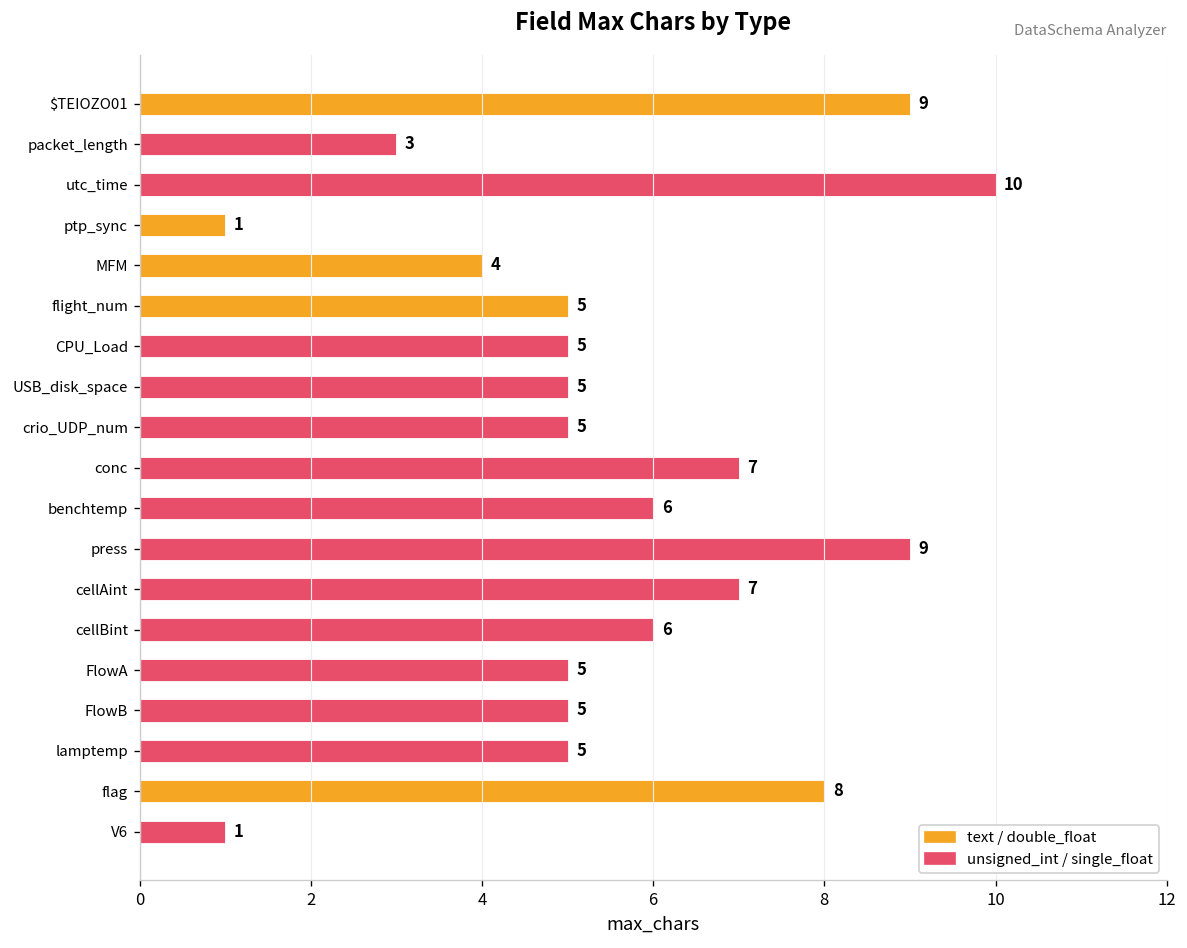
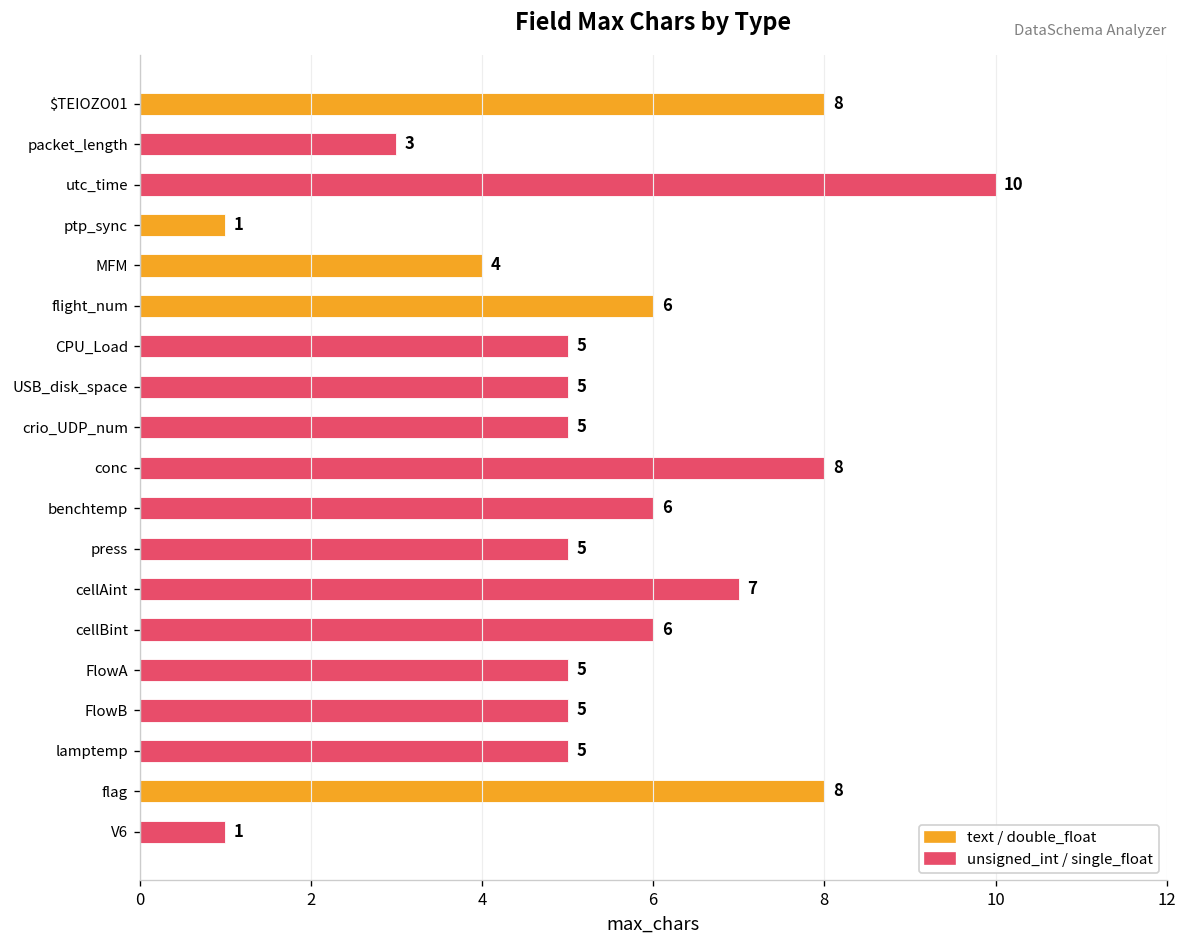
  {
-   "$TEIOZO01": 9,
+   "$TEIOZO01": 8,
    "packet_length": 3,
    "utc_time": 10,
    "ptp_sync": 1,
    "MFM": 4,
-   "flight_num": 5,
+   "flight_num": 6,
    "CPU_Load": 5,
    "USB_disk_space": 5,
    "crio_UDP_num": 5,
-   "conc": 7,
+   "conc": 8,
    "benchtemp": 6,
-   "press": 9,
+   "press": 5,
    "cellAint": 7,
    "cellBint": 6,
    "FlowA": 5,
    "FlowB": 5,
    "lamptemp": 5,
    "flag": 8,
    "V6": 1
  }
